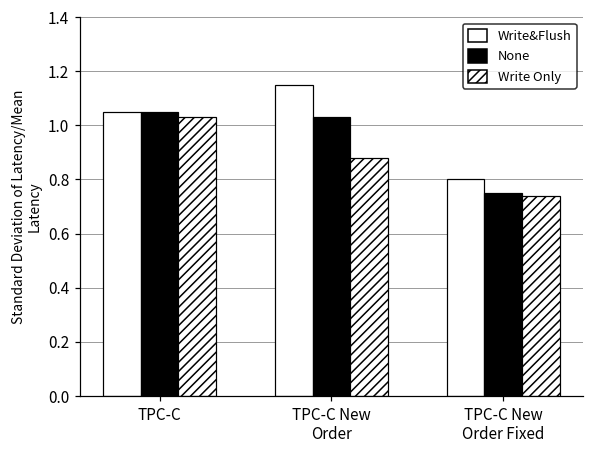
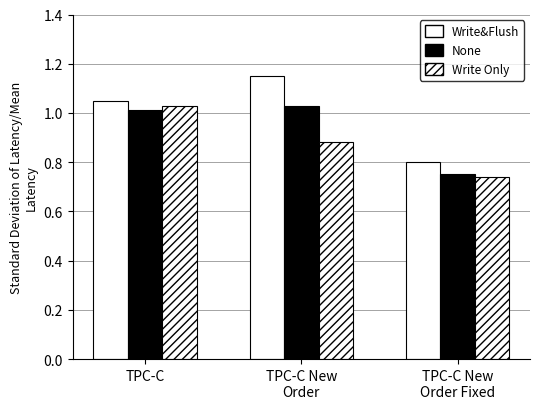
  {
    "None": {
-     "TPC-C": 1.05,
+     "TPC-C": 1.01,
      "TPC-C New Order": 1.03,
      "TPC-C New Order Fixed": 0.75
    }
  }
